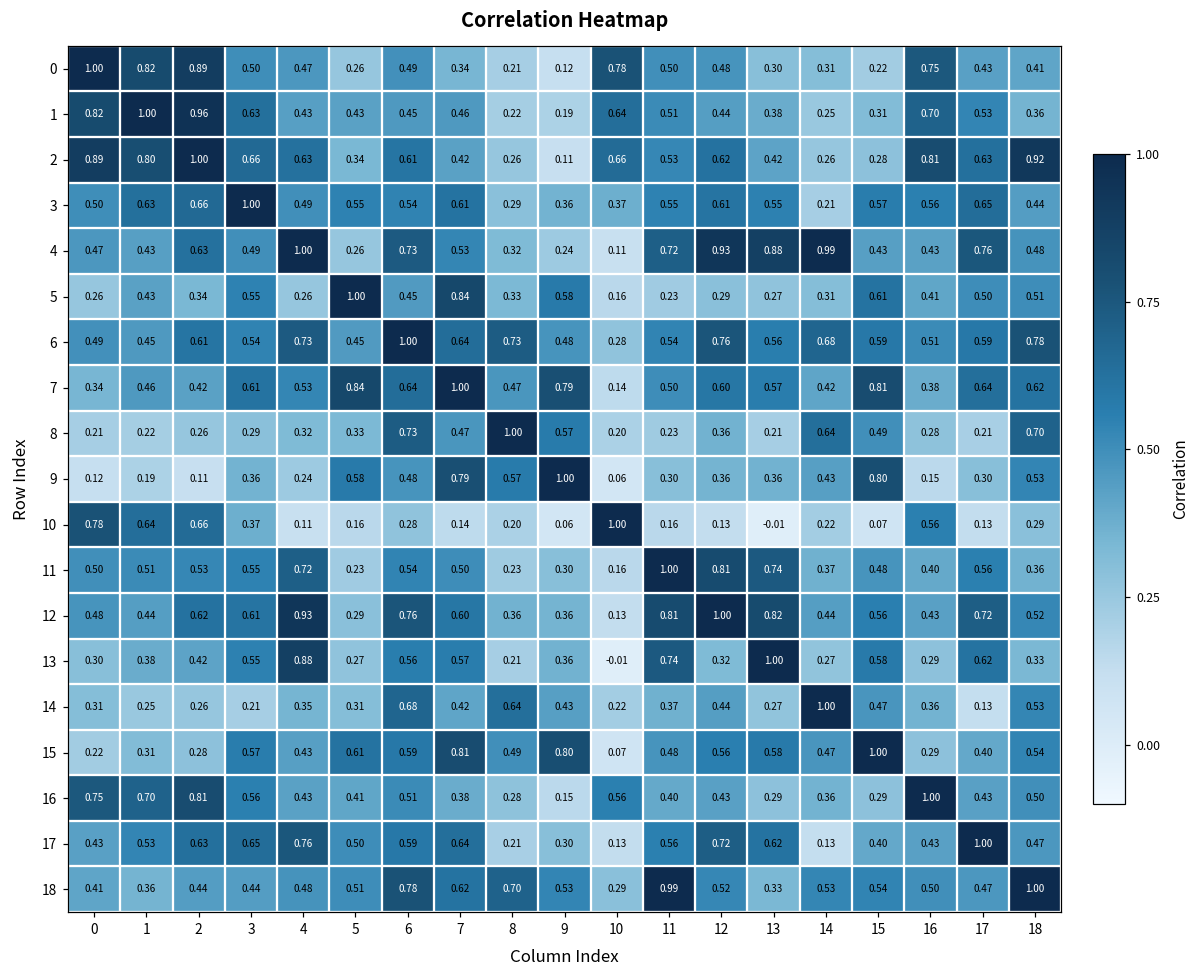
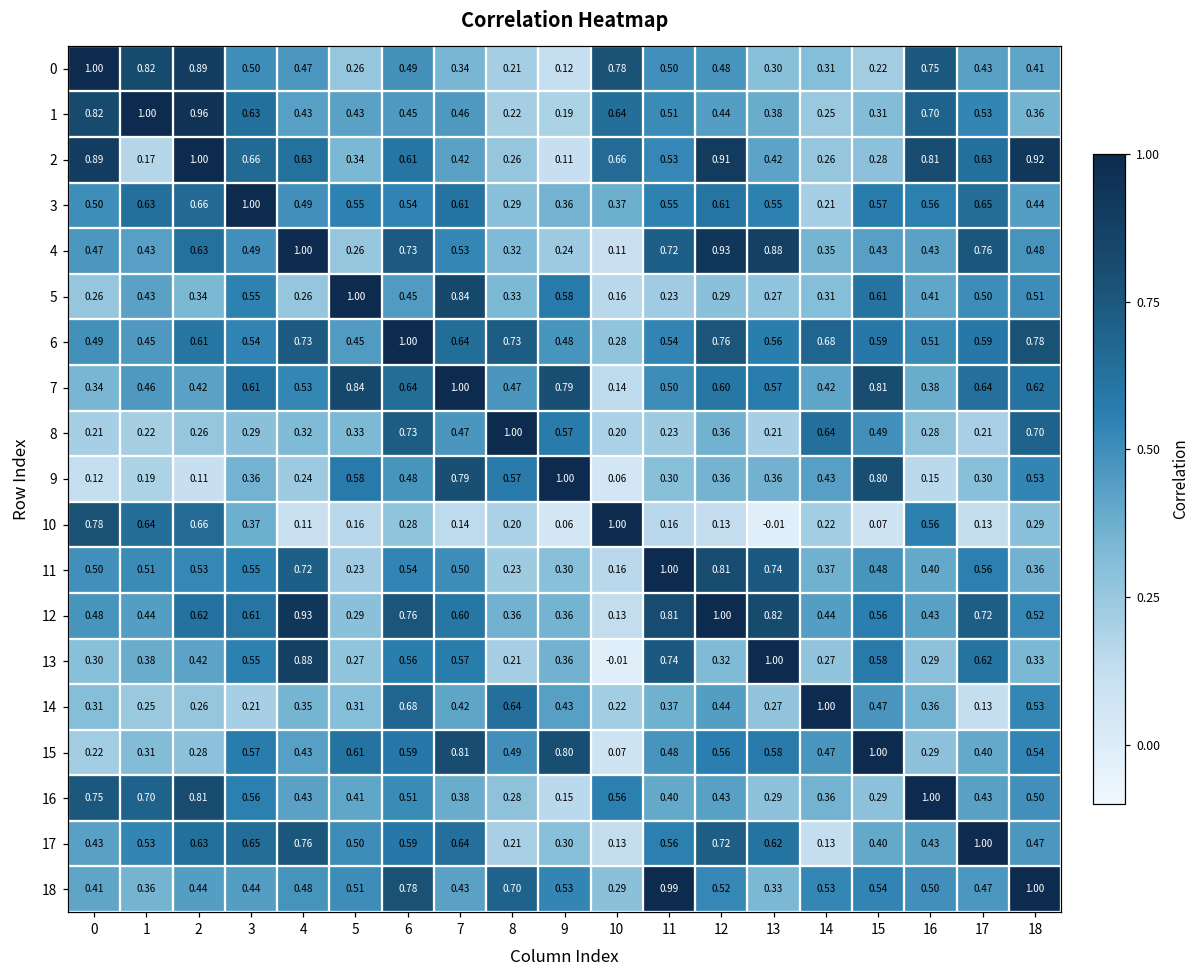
  {
    "2": {
      "0": 0.89,
-     "1": 0.80,
+     "1": 0.17,
      "2": 1.00,
      "3": 0.66,
      "4": 0.63,
      "5": 0.34,
      "6": 0.61,
      "7": 0.42,
      "8": 0.26,
      "9": 0.11,
      "10": 0.66,
      "11": 0.53,
-     "12": 0.62,
+     "12": 0.91,
      "13": 0.42,
      "14": 0.26,
      "15": 0.28,
      "16": 0.81,
      "17": 0.63,
      "18": 0.92
    },
    "4": {
      "0": 0.47,
      "1": 0.43,
      "2": 0.63,
      "3": 0.49,
      "4": 1.00,
      "5": 0.26,
      "6": 0.73,
      "7": 0.53,
      "8": 0.32,
      "9": 0.24,
      "10": 0.11,
      "11": 0.72,
      "12": 0.93,
      "13": 0.88,
-     "14": 0.99,
+     "14": 0.35,
      "15": 0.43,
      "16": 0.43,
      "17": 0.76,
      "18": 0.48
    },
    "18": {
      "0": 0.41,
      "1": 0.36,
      "2": 0.44,
      "3": 0.44,
      "4": 0.48,
      "5": 0.51,
      "6": 0.78,
-     "7": 0.62,
+     "7": 0.43,
      "8": 0.70,
      "9": 0.53,
      "10": 0.29,
      "11": 0.99,
      "12": 0.52,
      "13": 0.33,
      "14": 0.53,
      "15": 0.54,
      "16": 0.50,
      "17": 0.47,
      "18": 1.00
    }
  }
